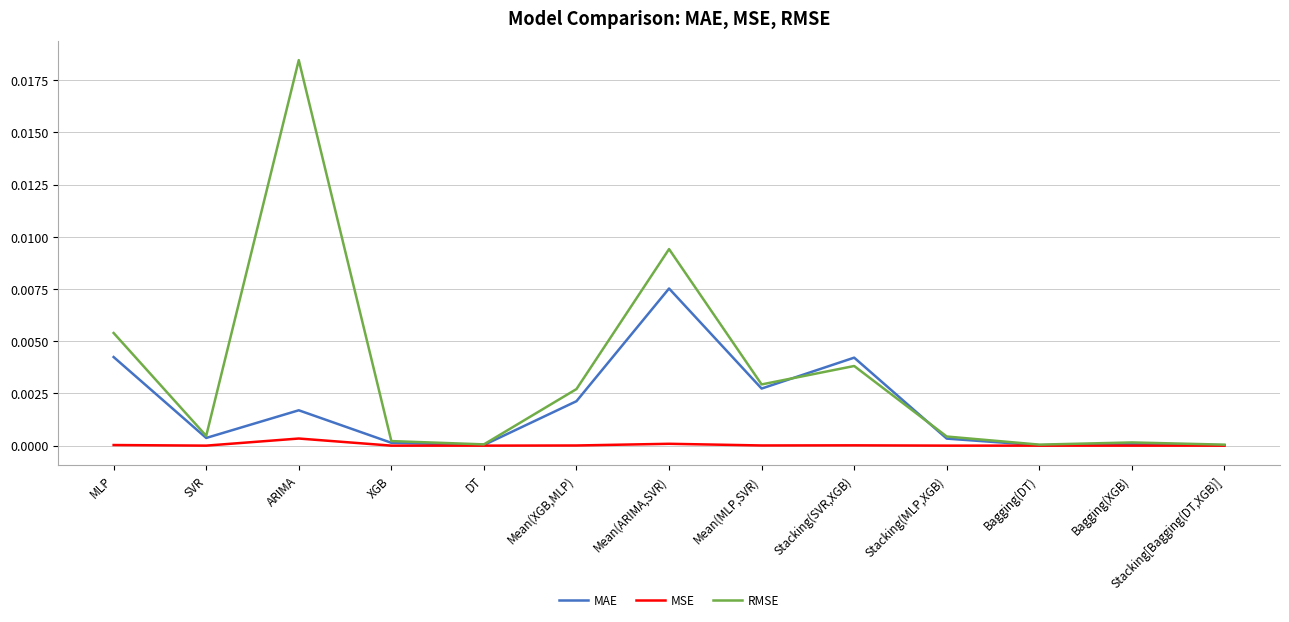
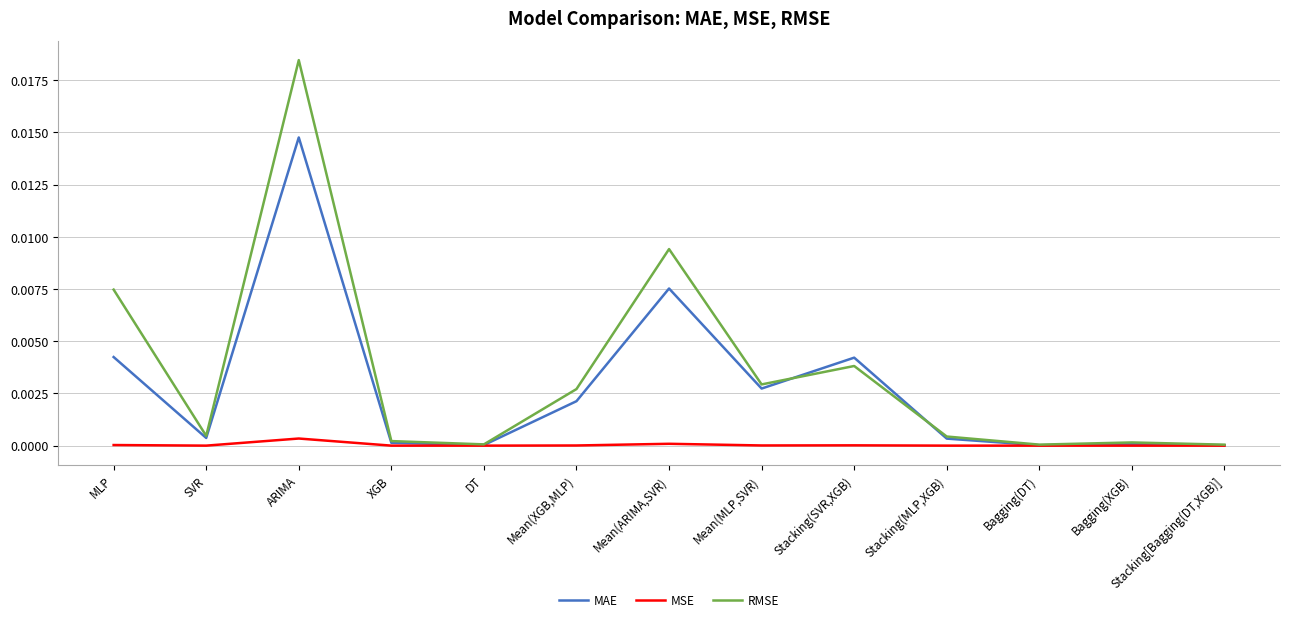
  {
    "MAE": {
      "MLP": 0.0042,
-     "ARIMA": 0.0017,
+     "ARIMA": 0.0148,
      "Mean(XGB,MLP)": 0.0021,
      "Mean(ARIMA,SVR)": 0.0075,
      "Mean(MLP,SVR)": 0.0027,
      "Stacking(SVR,XGB)": 0.0042
    },
    "MSE": {
      "MLP": 0.0000,
      "SVR": 0.0000,
      "ARIMA": 0.0003,
      "XGB": 0.0000,
      "Mean(XGB,MLP)": 0.0000,
      "Mean(ARIMA,SVR)": 0.0001,
      "Mean(MLP,SVR)": 0.0000,
      "Stacking(SVR,XGB)": 0.0000,
      "Stacking(MLP,XGB)": 0.0000
    },
    "RMSE": {
-     "MLP": 0.0054,
+     "MLP": 0.0075,
      "ARIMA": 0.0185,
      "Mean(XGB,MLP)": 0.0027,
      "Mean(ARIMA,SVR)": 0.0094,
      "Mean(MLP,SVR)": 0.0029,
      "Stacking(SVR,XGB)": 0.0038
    }
  }
